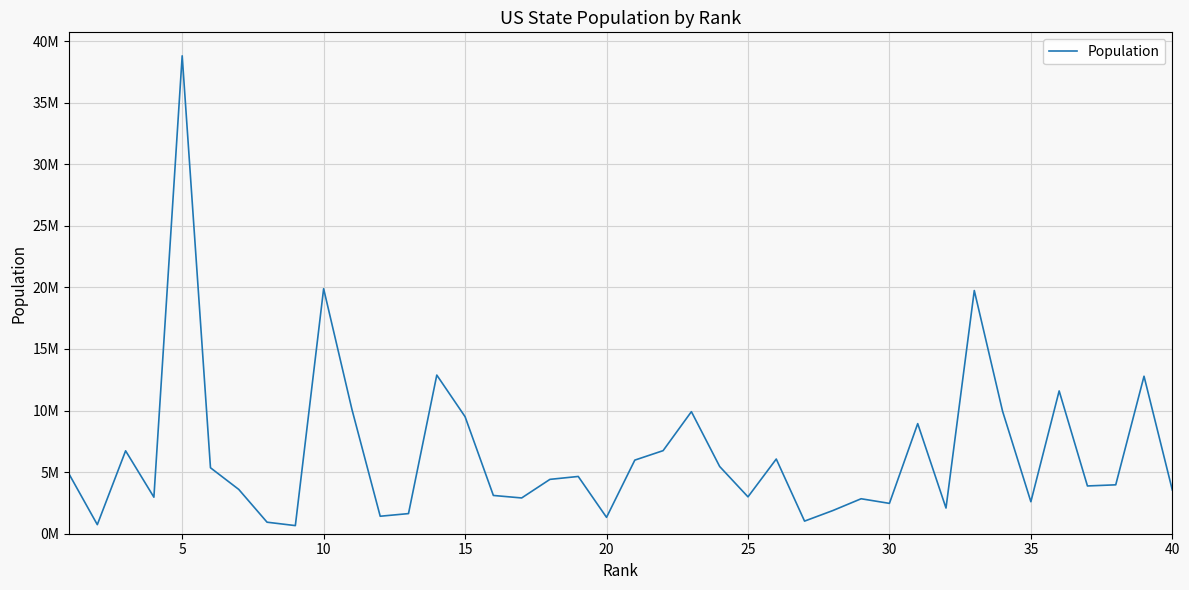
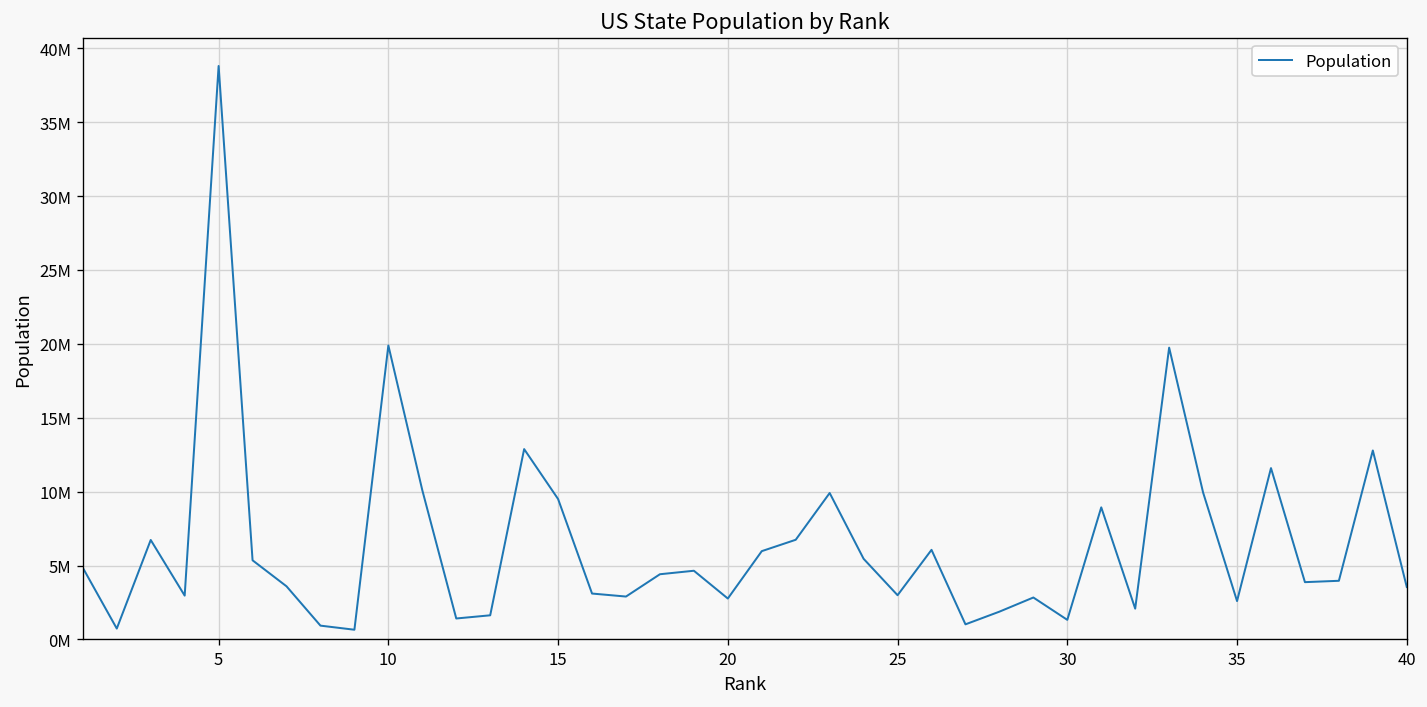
  {
    "5": 38800000,
    "10": 19900000,
    "15": 9500000,
-   "20": 1300000,
+   "20": 2800000,
    "25": 3000000,
-   "30": 2500000,
+   "30": 1300000,
    "35": 2600000,
    "40": 3500000
  }
